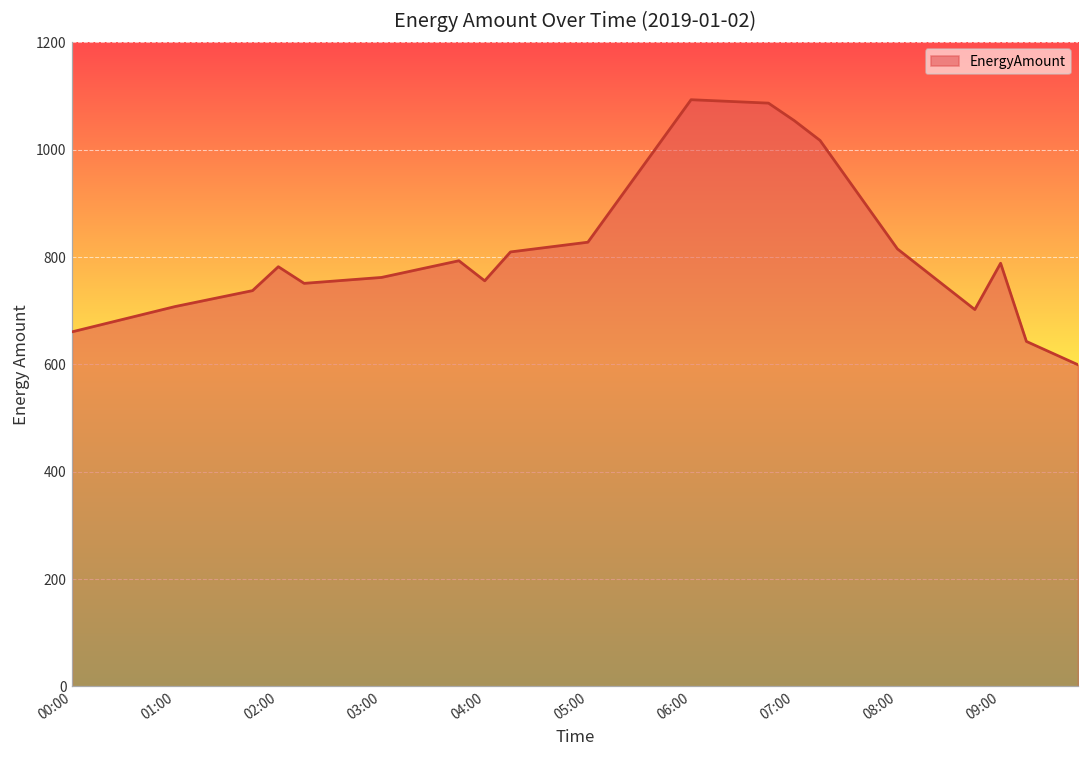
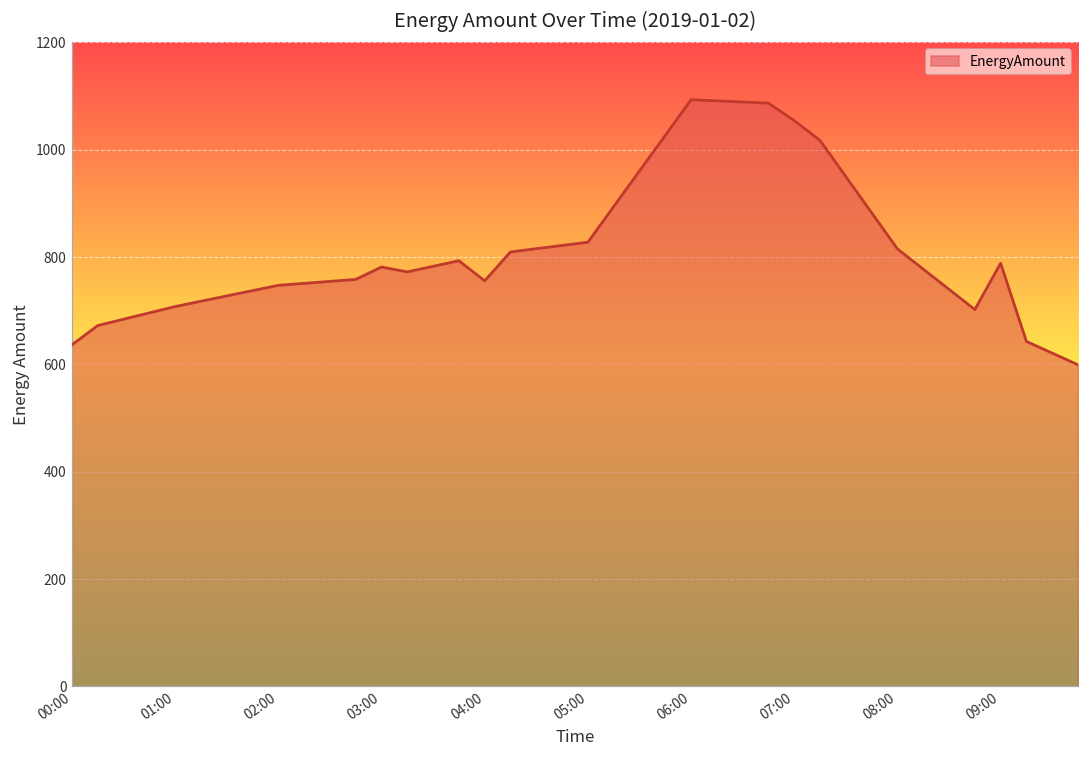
  {
-   "00:00": 660,
+   "00:00": 640,
    "01:00": 710,
-   "02:00": 780,
-   "03:00": 760,
+   "02:00": 750,
+   "03:00": 780,
    "04:00": 760,
    "05:00": 830,
    "06:00": 1090,
    "07:00": 1050,
    "08:00": 820,
    "09:00": 790
  }
